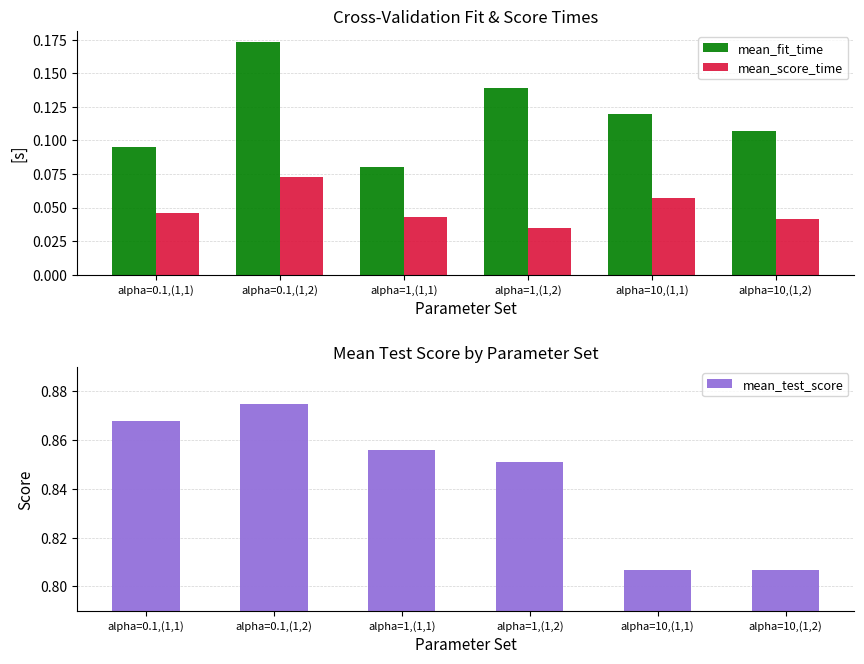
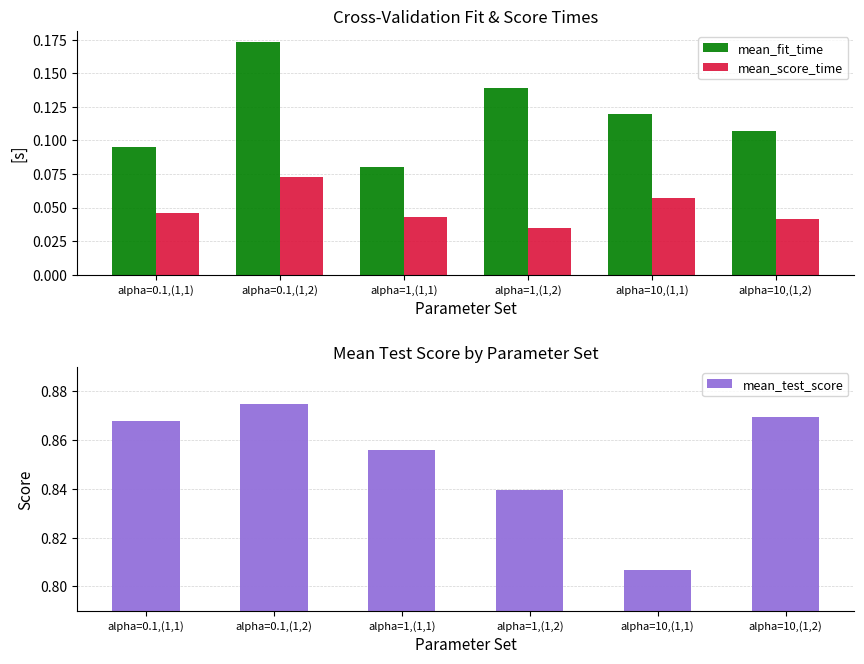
  {
    "Cross-Validation Fit & Score Times": {
      "mean_fit_time": {
        "alpha=0.1,(1,1)": 0.095,
        "alpha=0.1,(1,2)": 0.173,
        "alpha=1,(1,1)": 0.080,
        "alpha=1,(1,2)": 0.139,
        "alpha=10,(1,1)": 0.120,
        "alpha=10,(1,2)": 0.107
      },
      "mean_score_time": {
        "alpha=0.1,(1,1)": 0.046,
        "alpha=0.1,(1,2)": 0.073,
        "alpha=1,(1,1)": 0.043,
        "alpha=1,(1,2)": 0.035,
        "alpha=10,(1,1)": 0.057,
        "alpha=10,(1,2)": 0.042
      }
    },
    "Mean Test Score by Parameter Set": {
      "alpha=0.1,(1,1)": 0.868,
      "alpha=0.1,(1,2)": 0.875,
      "alpha=1,(1,1)": 0.856,
-     "alpha=1,(1,2)": 0.851,
+     "alpha=1,(1,2)": 0.840,
      "alpha=10,(1,1)": 0.807,
-     "alpha=10,(1,2)": 0.807
+     "alpha=10,(1,2)": 0.869
    }
  }
